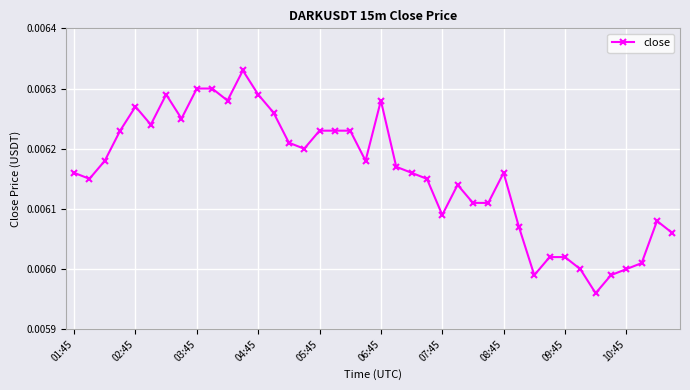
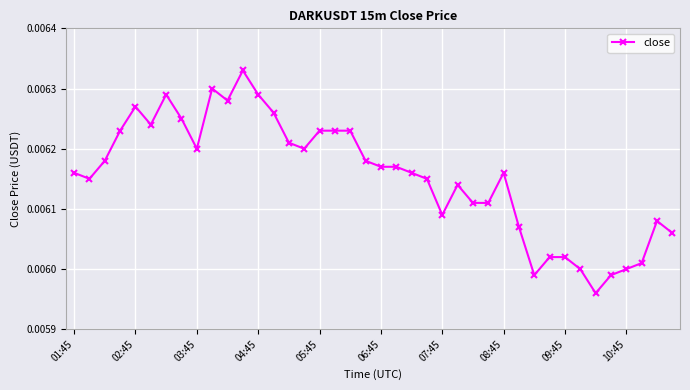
  {
    "01:45": 0.00616,
    "02:45": 0.00627,
-   "03:45": 0.0063,
+   "03:45": 0.0062,
    "04:45": 0.00629,
    "05:45": 0.00623,
-   "06:45": 0.00628,
+   "06:45": 0.00617,
    "07:45": 0.00609,
    "08:45": 0.00616,
    "09:45": 0.00602,
    "10:45": 0.00600
  }
